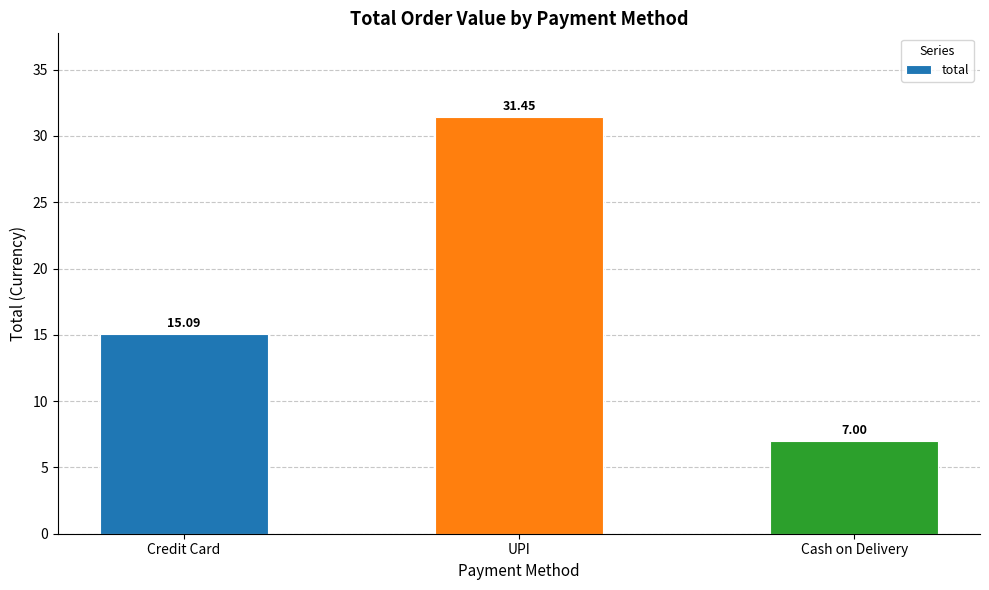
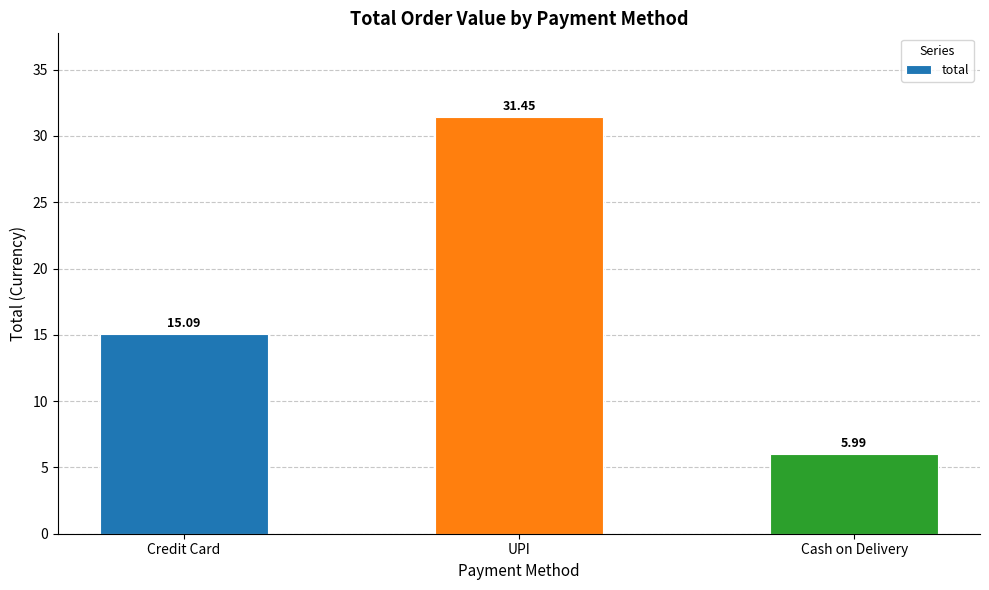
  {
    "Credit Card": 15.09,
    "UPI": 31.45,
-   "Cash on Delivery": 7.00
+   "Cash on Delivery": 5.99
  }
